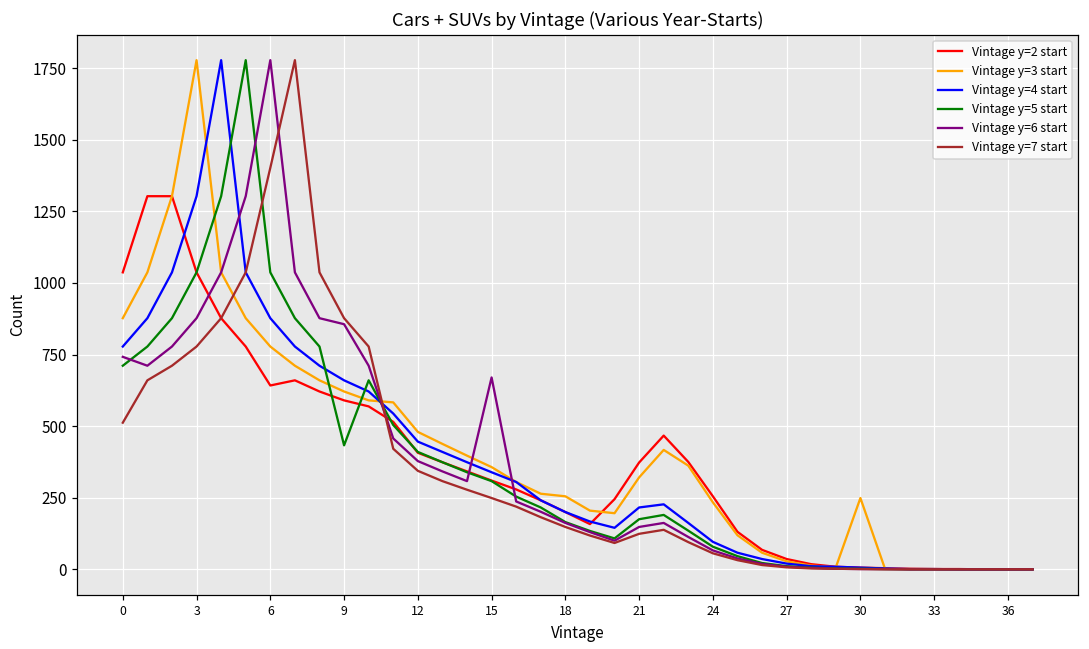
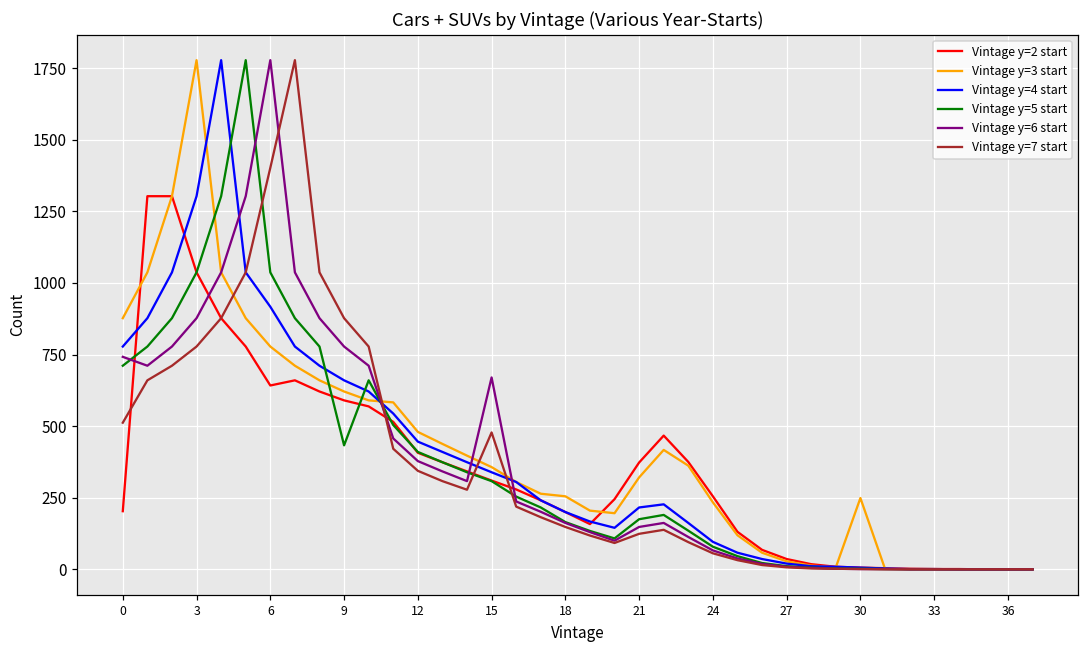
  {
    "Vintage y=2 start": {
-     "0": 1040,
+     "0": 200,
      "6": 640,
      "9": 590,
      "21": 370,
      "24": 260
    },
    "Vintage y=3 start": {
      "0": 880,
      "3": 1780,
      "6": 780,
      "9": 620,
      "12": 480,
      "15": 360,
      "18": 260,
      "21": 320,
      "24": 230,
      "30": 250
    },
    "Vintage y=4 start": {
      "0": 780,
      "3": 1300,
-     "6": 880,
+     "6": 920,
      "9": 660,
      "12": 450,
      "15": 340,
      "21": 220,
      "24": 100
    },
    "Vintage y=5 start": {
      "0": 710,
      "6": 1040,
      "9": 430,
      "21": 180,
      "24": 80
    },
    "Vintage y=6 start": {
      "0": 740,
      "3": 880,
      "6": 1780,
-     "9": 860,
+     "9": 780,
      "12": 380,
      "15": 670,
      "21": 150,
      "24": 70
    },
    "Vintage y=7 start": {
      "0": 510,
      "3": 780,
      "6": 1400,
      "9": 880,
      "12": 340,
-     "15": 250,
+     "15": 480,
      "18": 150,
      "21": 120,
      "24": 60
    }
  }
